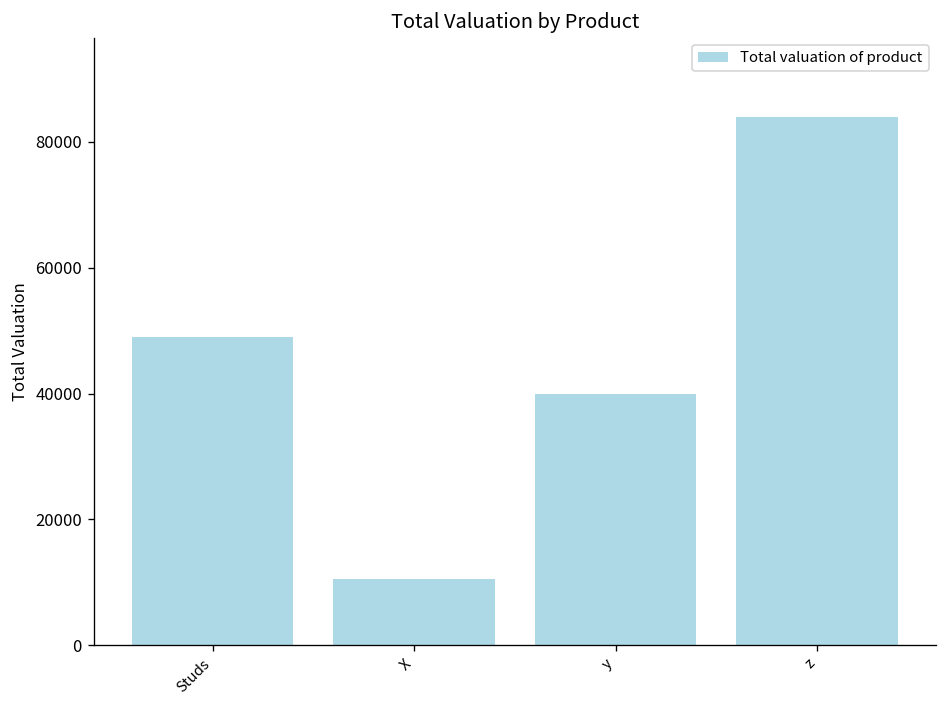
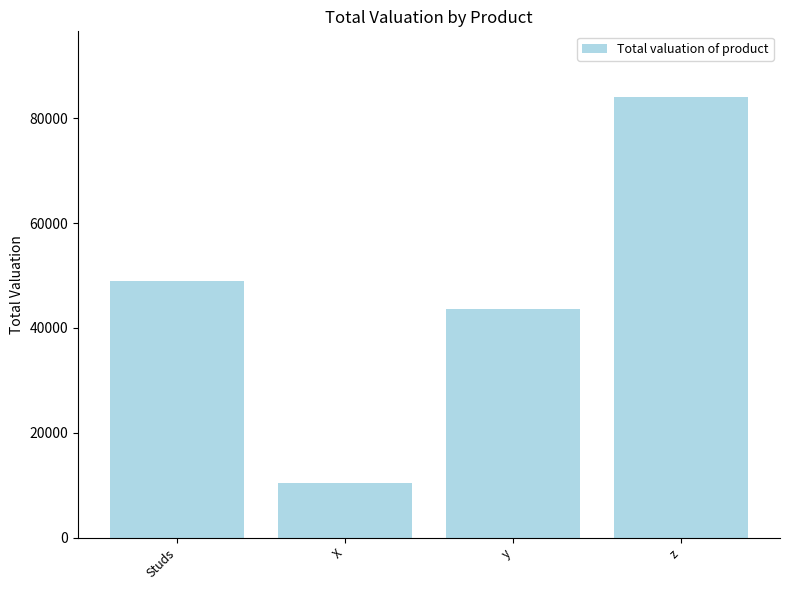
  {
    "Studs": 49000,
    "X": 10000,
-   "y": 40000,
+   "y": 44000,
    "z": 84000
  }
